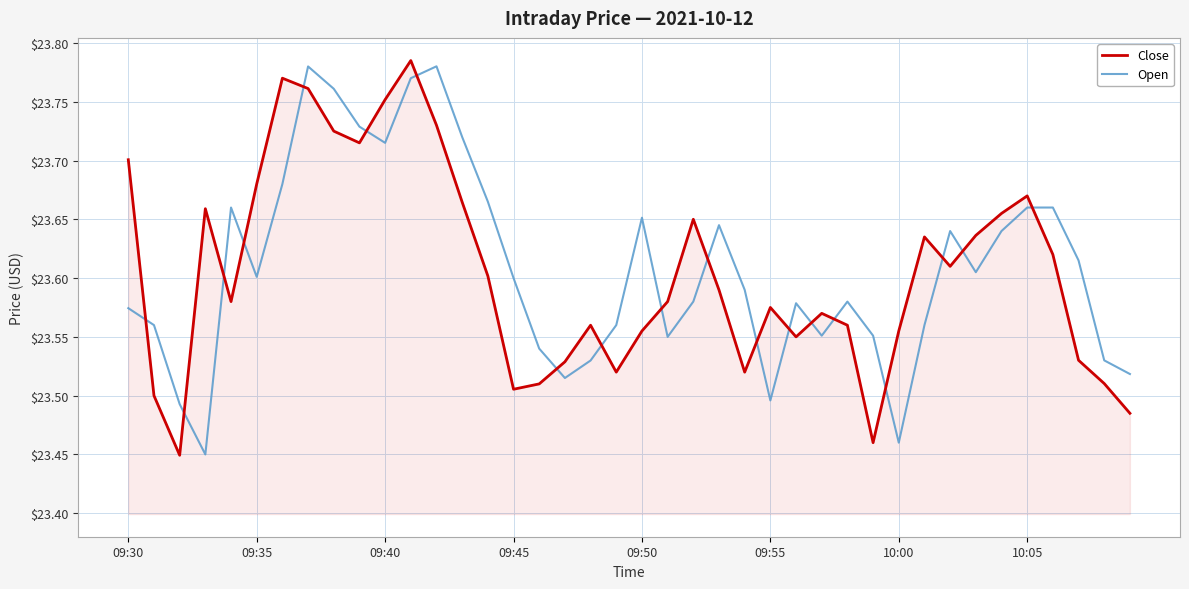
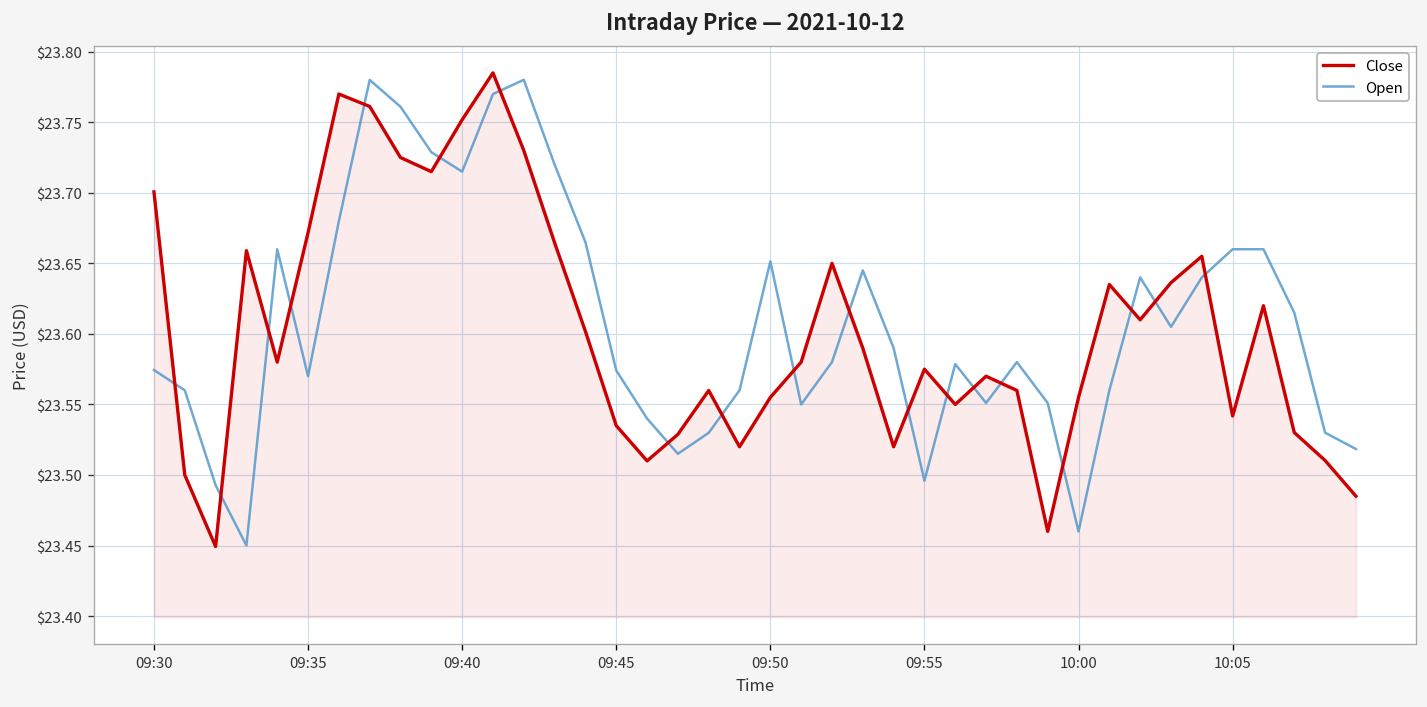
  {
    "Close": {
      "09:30": "$23.701",
-     "09:35": "$23.680",
+     "09:35": "$23.672",
      "09:40": "$23.752",
-     "09:45": "$23.505",
+     "09:45": "$23.535",
      "09:50": "$23.555",
      "09:55": "$23.575",
      "10:00": "$23.555",
-     "10:05": "$23.670"
+     "10:05": "$23.542"
    },
    "Open": {
      "09:30": "$23.574",
-     "09:35": "$23.601",
+     "09:35": "$23.570",
      "09:40": "$23.715",
-     "09:45": "$23.600",
+     "09:45": "$23.574",
      "09:50": "$23.651",
      "09:55": "$23.496",
      "10:00": "$23.460",
      "10:05": "$23.660"
    }
  }
